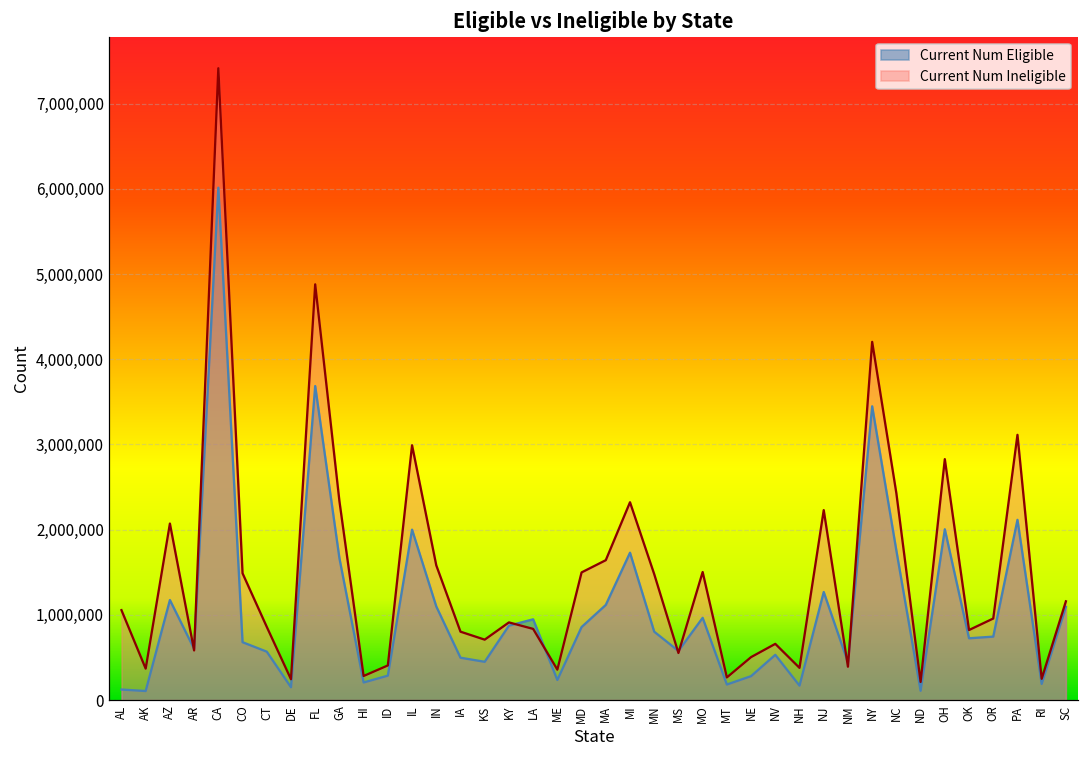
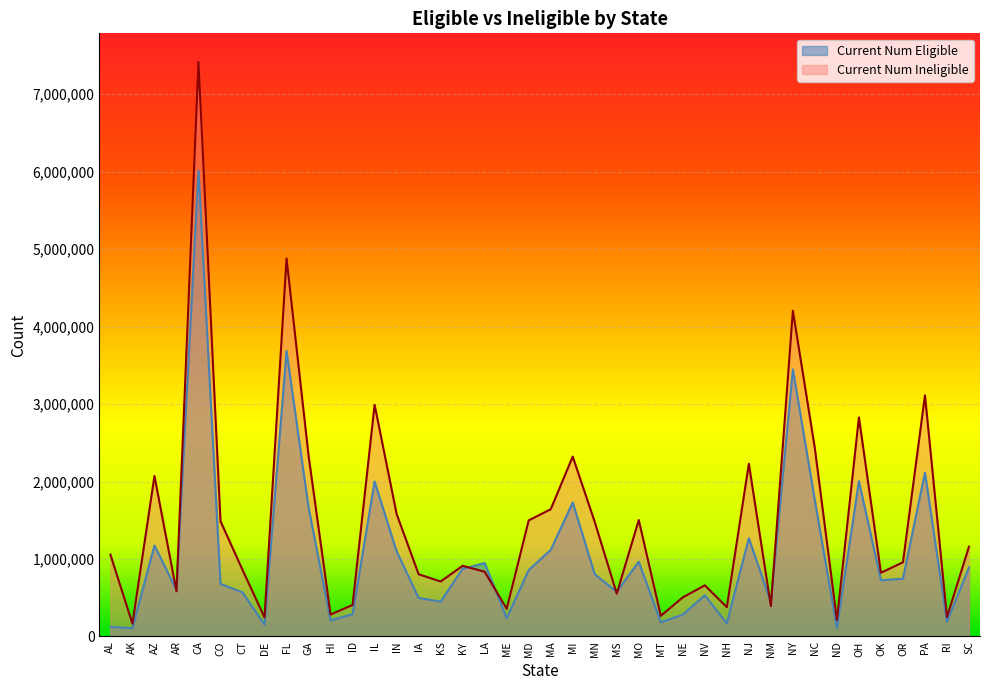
  {
    "Current Num Eligible": {
      "AL": "100,000",
      "AK": "100,000",
      "AZ": "1,200,000",
      "CA": "6,000,000",
      "CO": "700,000",
      "CT": "600,000",
      "DE": "200,000",
      "FL": "3,700,000",
      "GA": "1,700,000",
      "HI": "200,000",
      "ID": "300,000",
      "IL": "2,000,000",
      "IN": "1,100,000",
      "IA": "500,000",
      "KS": "400,000",
      "KY": "900,000",
      "LA": "900,000",
      "ME": "200,000",
      "MD": "900,000",
      "MA": "1,100,000",
      "MI": "1,700,000",
      "MN": "800,000",
      "MO": "1,000,000",
      "MT": "200,000",
      "NE": "300,000",
      "NV": "500,000",
      "NH": "200,000",
      "NJ": "1,300,000",
      "NM": "400,000",
      "NY": "3,400,000",
      "NC": "1,800,000",
      "ND": "100,000",
      "OH": "2,000,000",
      "OK": "700,000",
      "OR": "700,000",
      "PA": "2,100,000",
      "RI": "200,000",
-     "SC": "1,100,000"
+     "SC": "900,000"
    },
    "Current Num Ineligible": {
      "AL": "1,100,000",
-     "AK": "400,000",
+     "AK": "200,000",
      "AZ": "2,100,000",
      "CA": "7,400,000",
      "CO": "1,500,000",
      "CT": "900,000",
      "DE": "200,000",
      "FL": "4,900,000",
      "GA": "2,300,000",
      "HI": "300,000",
      "ID": "400,000",
      "IL": "3,000,000",
      "IN": "1,600,000",
      "IA": "800,000",
      "KS": "700,000",
      "KY": "900,000",
      "LA": "800,000",
      "ME": "400,000",
      "MD": "1,500,000",
      "MA": "1,600,000",
      "MI": "2,300,000",
      "MN": "1,500,000",
      "MO": "1,500,000",
      "MT": "300,000",
      "NE": "500,000",
      "NV": "700,000",
      "NH": "400,000",
      "NJ": "2,200,000",
      "NM": "400,000",
      "NY": "4,200,000",
      "NC": "2,400,000",
      "ND": "200,000",
      "OH": "2,800,000",
      "OK": "800,000",
      "OR": "1,000,000",
      "PA": "3,100,000",
      "RI": "300,000",
      "SC": "1,200,000"
    }
  }
